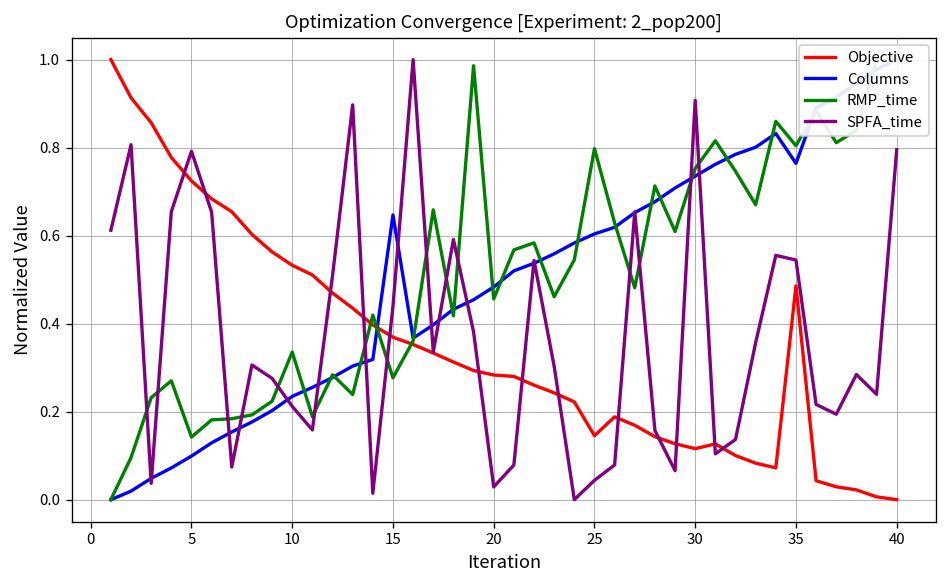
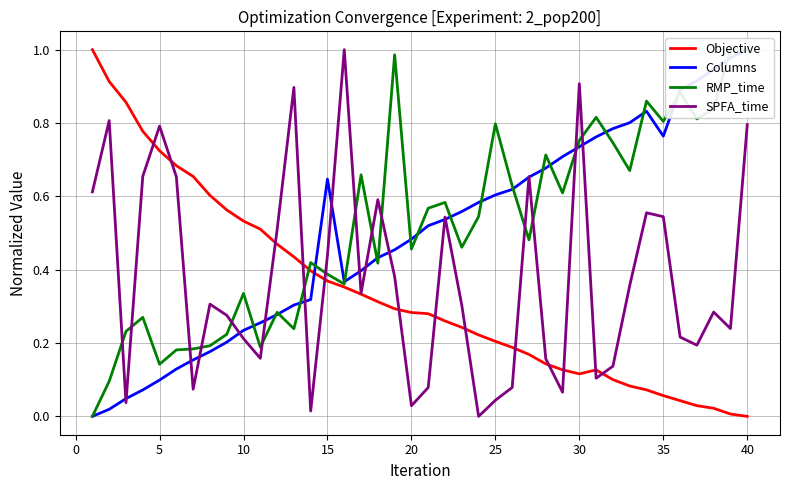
  {
    "Objective": {
      "5": 0.72,
      "10": 0.53,
      "15": 0.37,
      "20": 0.28,
-     "25": 0.15,
+     "25": 0.20,
      "30": 0.12,
-     "35": 0.49,
+     "35": 0.06,
      "40": 0.00
    },
    "Columns": {
      "5": 0.10,
      "10": 0.23,
      "15": 0.65,
      "20": 0.48,
      "25": 0.60,
      "30": 0.74,
      "35": 0.76
    },
    "RMP_time": {
      "5": 0.14,
      "10": 0.34,
-     "15": 0.28,
+     "15": 0.39,
      "20": 0.46,
      "25": 0.80,
      "30": 0.75,
      "35": 0.80
    },
    "SPFA_time": {
      "5": 0.79,
      "10": 0.21,
      "15": 0.44,
      "20": 0.03,
      "25": 0.04,
      "30": 0.91,
      "35": 0.54,
      "40": 0.80
    }
  }
